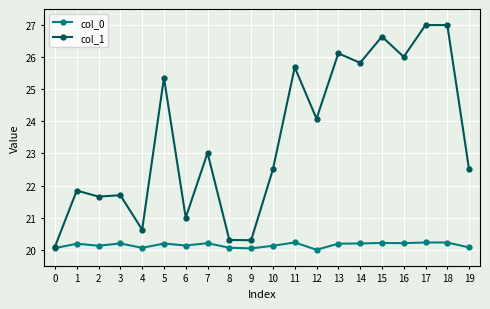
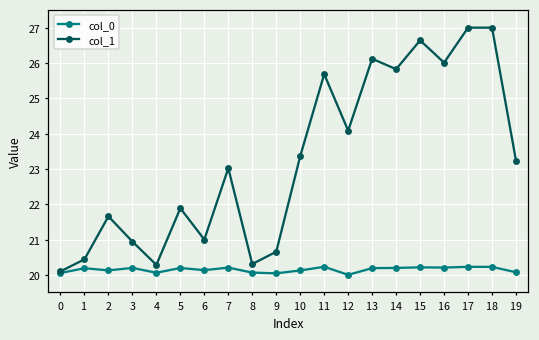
  {
    "col_0": {
      "1": 20.2,
      "2": 20.1,
      "3": 20.2,
      "4": 20.1,
      "5": 20.2,
      "6": 20.1,
      "7": 20.2,
      "8": 20.1,
      "9": 20.0,
      "10": 20.1,
      "11": 20.2,
      "12": 20.0,
      "13": 20.2,
      "14": 20.2,
      "15": 20.2,
      "16": 20.2,
      "17": 20.2,
      "18": 20.2,
      "19": 20.1
    },
    "col_1": {
-     "1": 21.8,
+     "1": 20.4,
      "2": 21.7,
-     "3": 21.7,
-     "4": 20.6,
-     "5": 25.4,
+     "3": 20.9,
+     "4": 20.3,
+     "5": 21.9,
      "6": 21.0,
      "7": 23.0,
      "8": 20.3,
-     "9": 20.3,
-     "10": 22.5,
+     "9": 20.7,
+     "10": 23.4,
      "11": 25.7,
      "12": 24.1,
      "13": 26.1,
      "14": 25.8,
      "15": 26.6,
      "16": 26.0,
      "17": 27.0,
      "18": 27.0,
-     "19": 22.5
+     "19": 23.2
    }
  }
